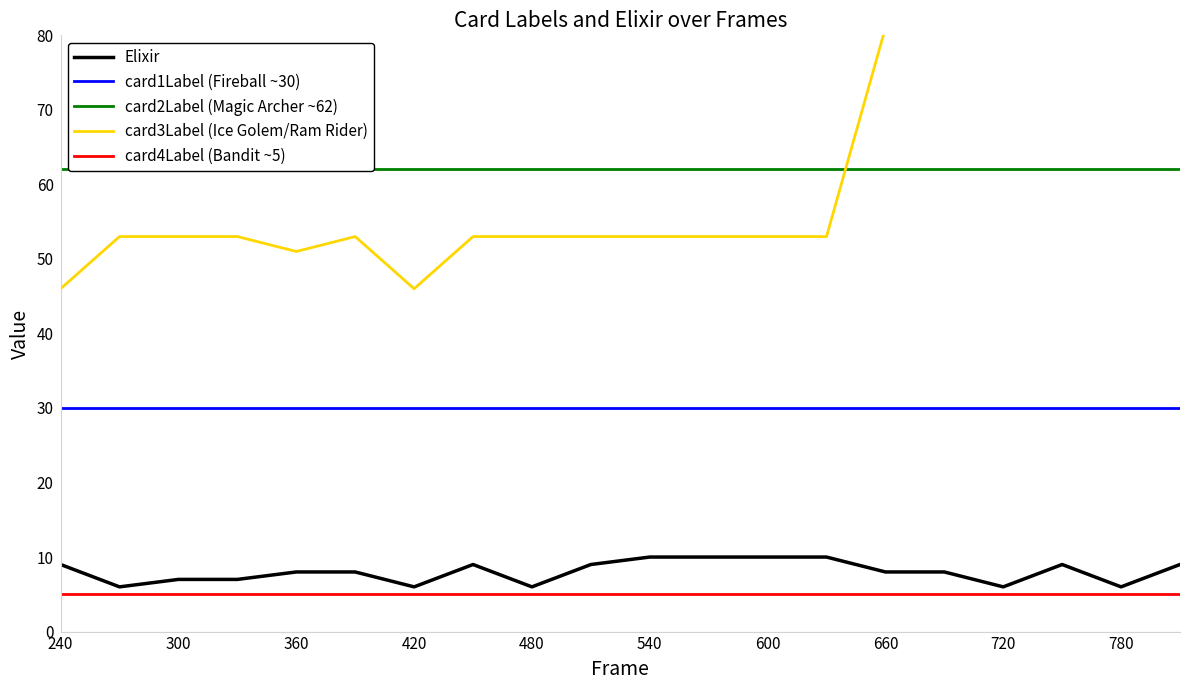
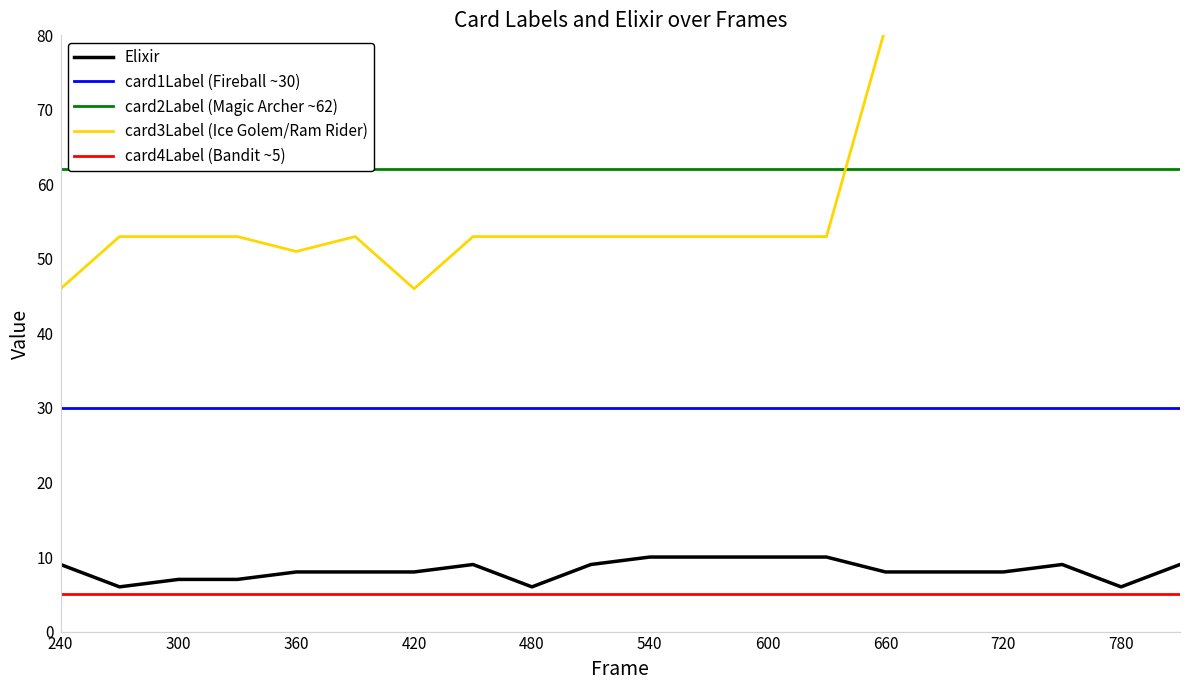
  {
    "Elixir": {
      "240": 9,
      "300": 7,
      "360": 8,
-     "420": 6,
+     "420": 8,
      "480": 6,
      "540": 10,
      "600": 10,
      "660": 8,
-     "720": 6,
+     "720": 8,
      "780": 6
    },
    "card1Label (Fireball ~30)": {
      "240": 30,
      "300": 30,
      "360": 30,
      "420": 30,
      "480": 30,
      "540": 30,
      "600": 30,
      "660": 30,
      "720": 30,
      "780": 30
    },
    "card2Label (Magic Archer ~62)": {
      "240": 62,
      "420": 62,
      "480": 62,
      "540": 62,
      "600": 62,
      "660": 62,
      "720": 62,
      "780": 62
    },
    "card3Label (Ice Golem/Ram Rider)": {
      "240": 46,
      "300": 53,
      "360": 51,
      "420": 46,
      "480": 53,
      "540": 53,
      "600": 53
    },
    "card4Label (Bandit ~5)": {
      "240": 5,
      "300": 5,
      "360": 5,
      "420": 5,
      "480": 5,
      "540": 5,
      "600": 5,
      "660": 5,
      "720": 5,
      "780": 5
    }
  }
